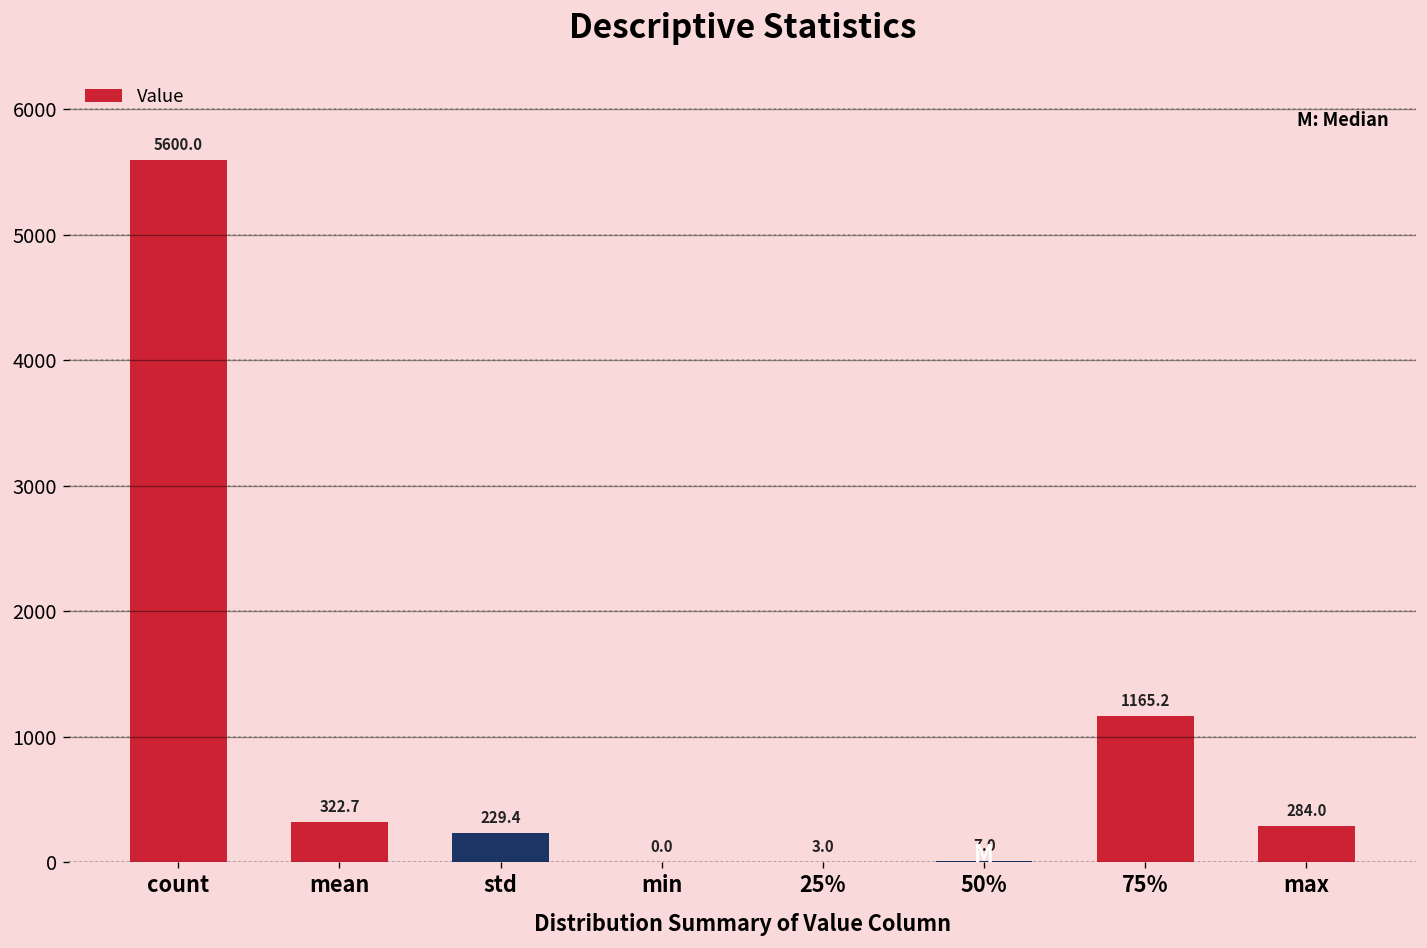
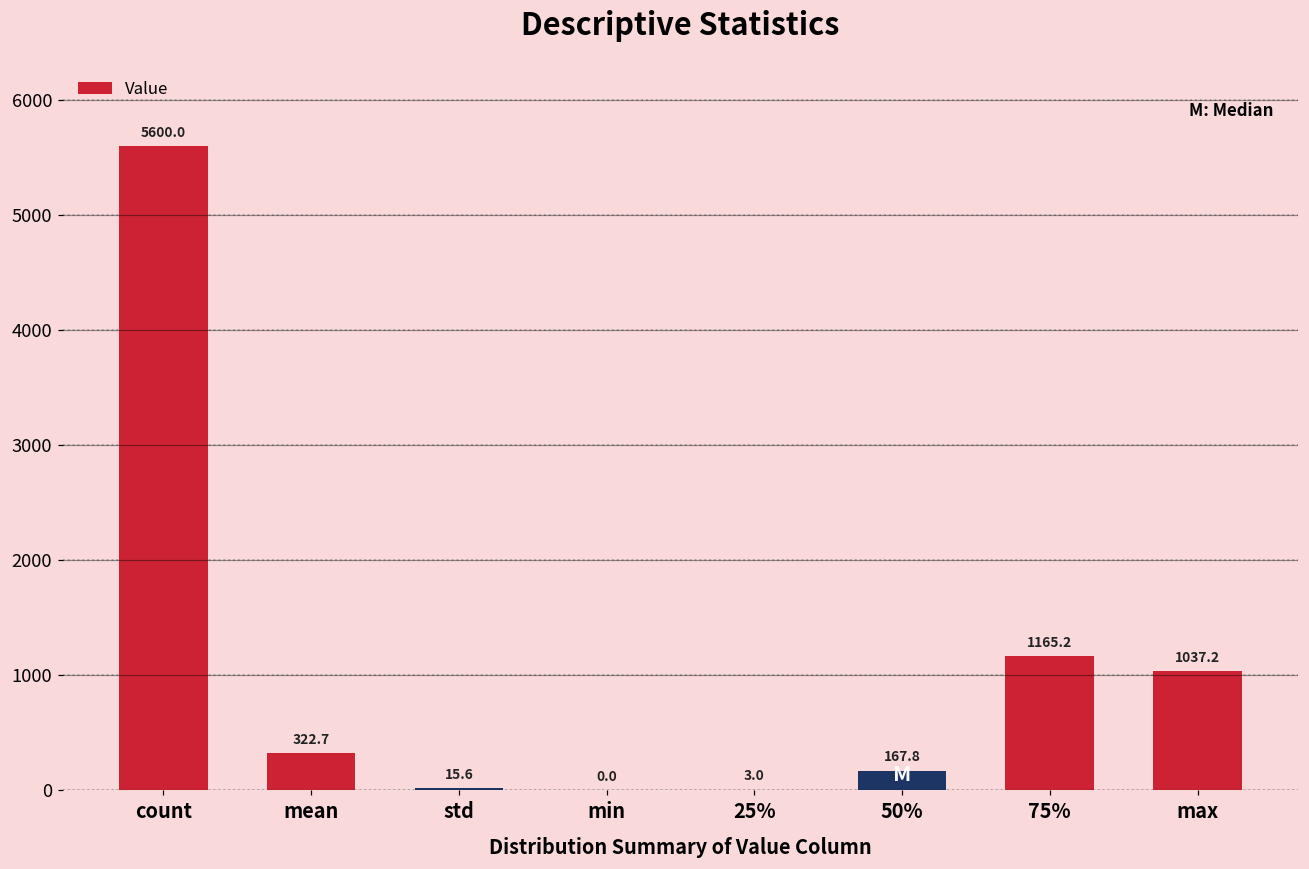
  {
    "count": 5600.0,
    "mean": 322.7,
-   "std": 229.4,
+   "std": 15.6,
    "min": 0.0,
    "25%": 3.0,
-   "50%": 7.0,
+   "50%": 167.8,
    "75%": 1165.2,
-   "max": 284.0
+   "max": 1037.2
  }
